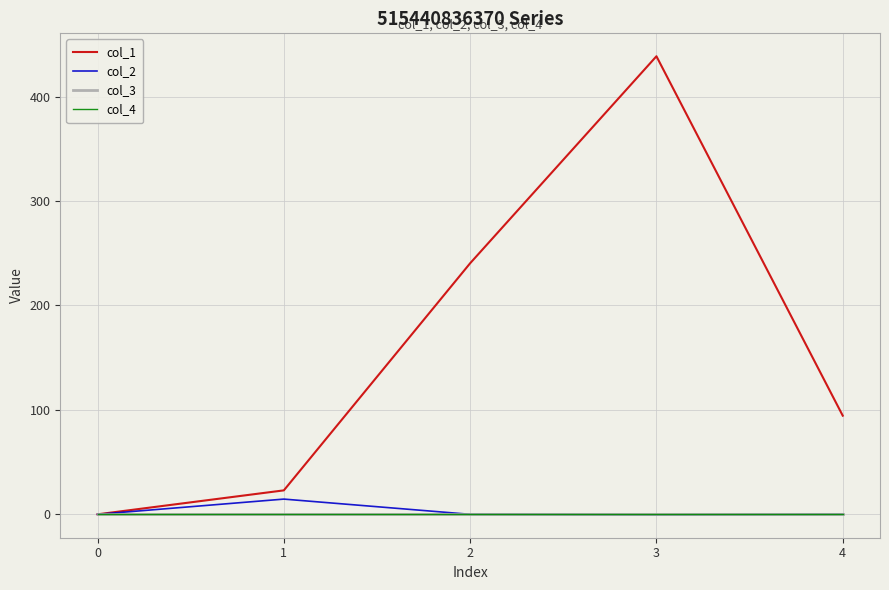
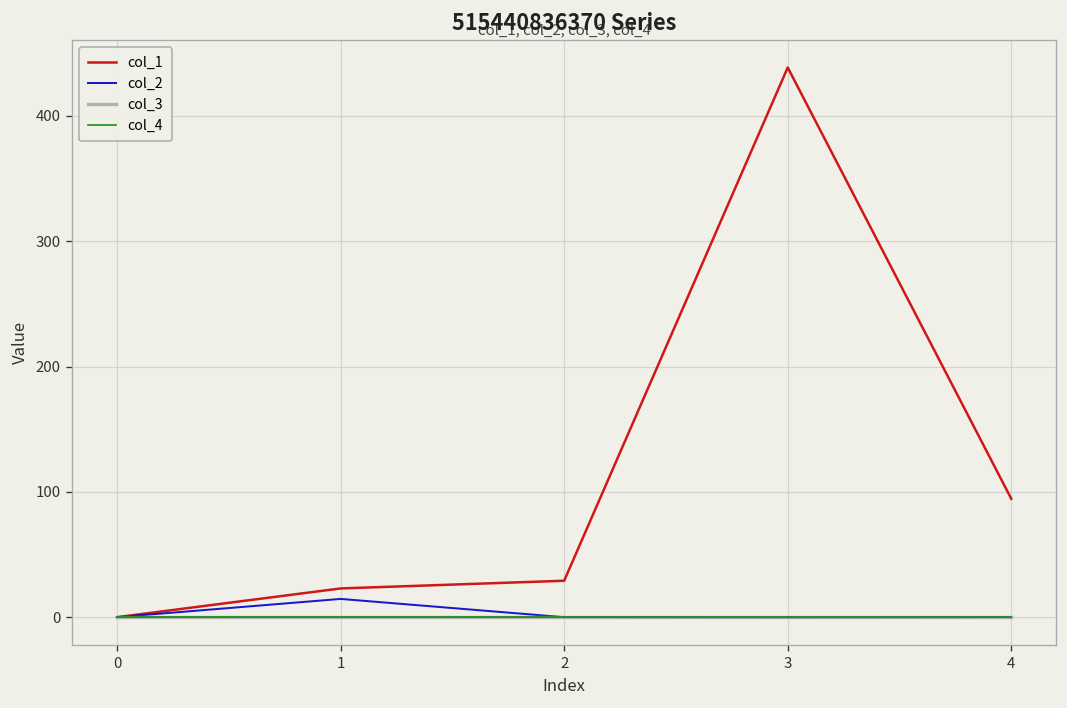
  {
    "col_1": {
      "1": 23,
-     "2": 240,
+     "2": 29,
      "3": 439,
      "4": 94
    },
    "col_2": {
      "1": 15
    },
    "col_4": {
      "1": 0
    }
  }
